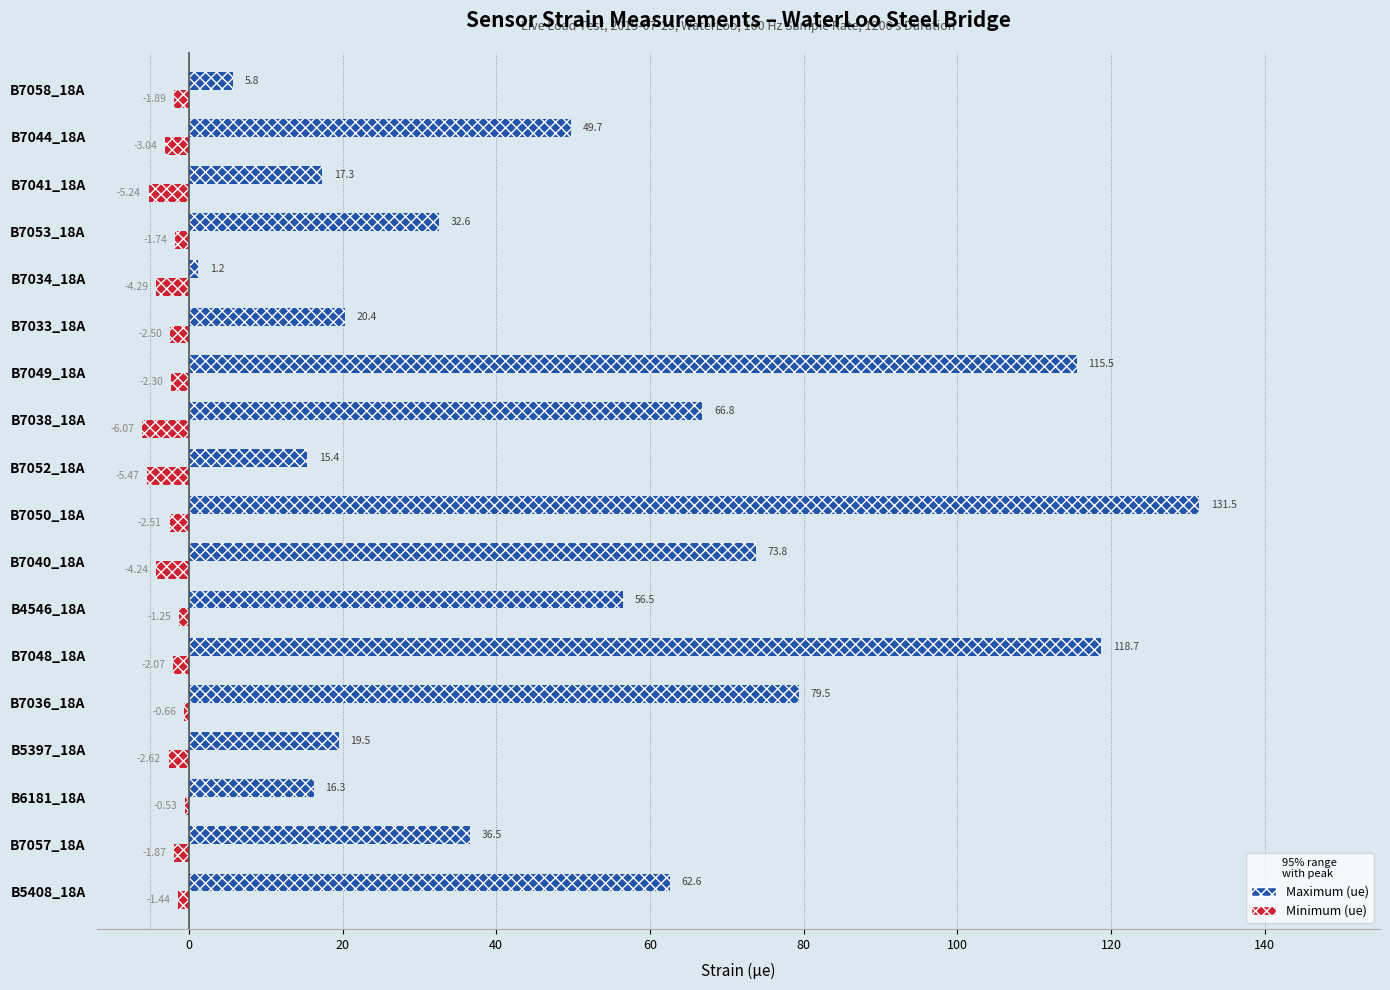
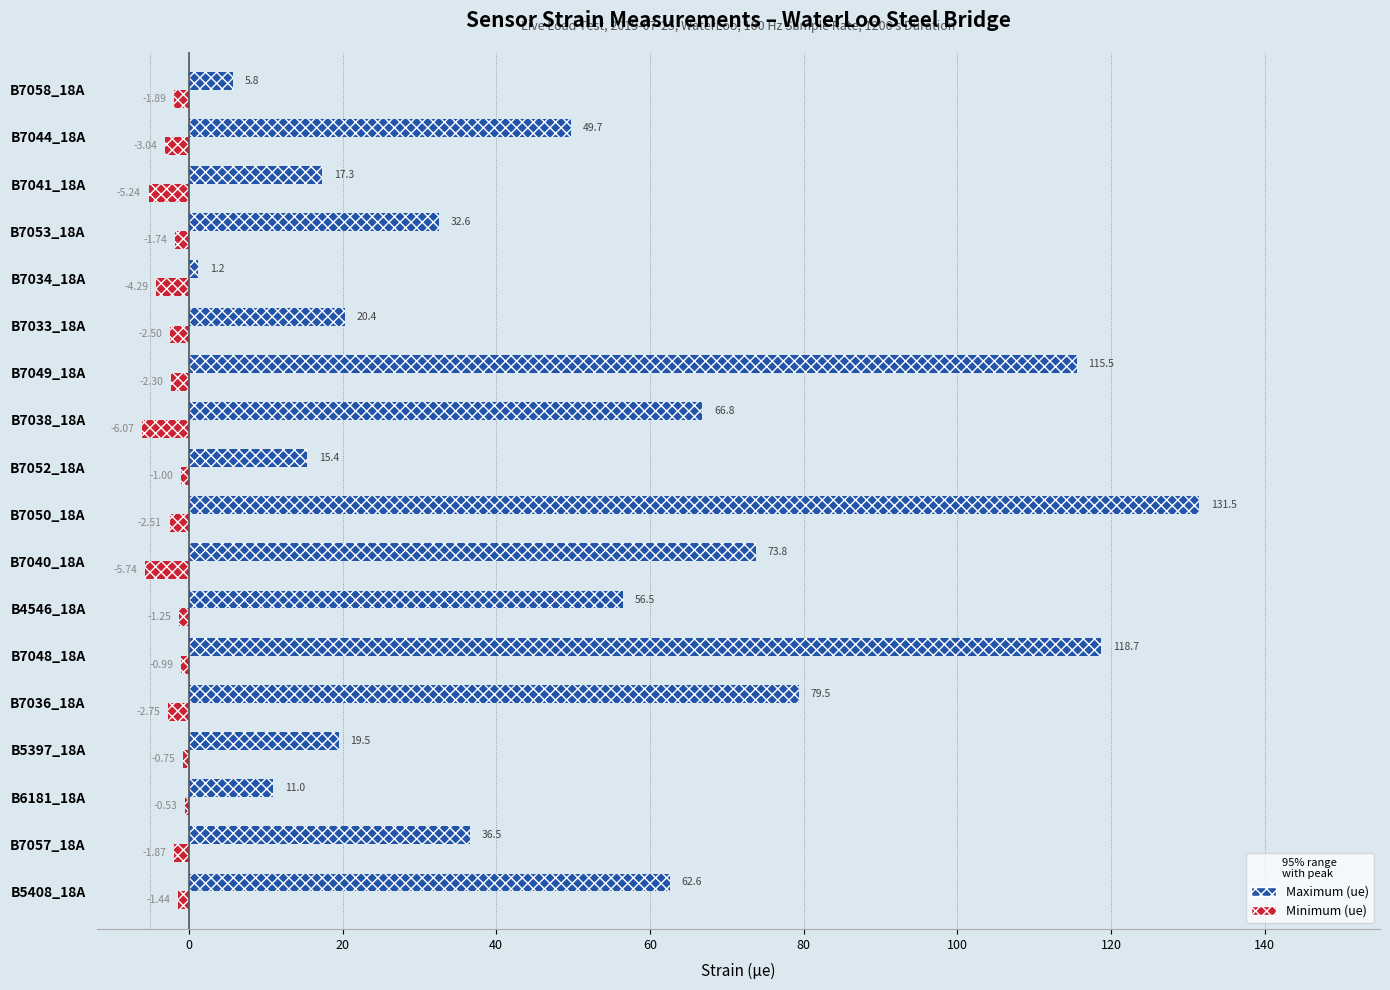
  {
    "Maximum (ue)": {
      "B7058_18A": 5.8,
      "B7044_18A": 49.7,
      "B7041_18A": 17.3,
      "B7053_18A": 32.6,
      "B7034_18A": 1.2,
      "B7033_18A": 20.4,
      "B7049_18A": 115.5,
      "B7038_18A": 66.8,
      "B7052_18A": 15.4,
      "B7050_18A": 131.5,
      "B7040_18A": 73.8,
      "B4546_18A": 56.5,
      "B7048_18A": 118.7,
      "B7036_18A": 79.5,
      "B5397_18A": 19.5,
-     "B6181_18A": 16.3,
+     "B6181_18A": 11.0,
      "B7057_18A": 36.5,
      "B5408_18A": 62.6
    },
    "Minimum (ue)": {
      "B7058_18A": -1.89,
      "B7044_18A": -3.04,
      "B7041_18A": -5.24,
      "B7053_18A": -1.74,
      "B7034_18A": -4.29,
      "B7033_18A": -2.50,
      "B7049_18A": -2.30,
      "B7038_18A": -6.07,
-     "B7052_18A": -5.47,
+     "B7052_18A": -1.00,
      "B7050_18A": -2.51,
-     "B7040_18A": -4.24,
+     "B7040_18A": -5.74,
      "B4546_18A": -1.25,
-     "B7048_18A": -2.07,
-     "B7036_18A": -0.66,
-     "B5397_18A": -2.62,
+     "B7048_18A": -0.99,
+     "B7036_18A": -2.75,
+     "B5397_18A": -0.75,
      "B6181_18A": -0.53,
      "B7057_18A": -1.87,
      "B5408_18A": -1.44
    }
  }
